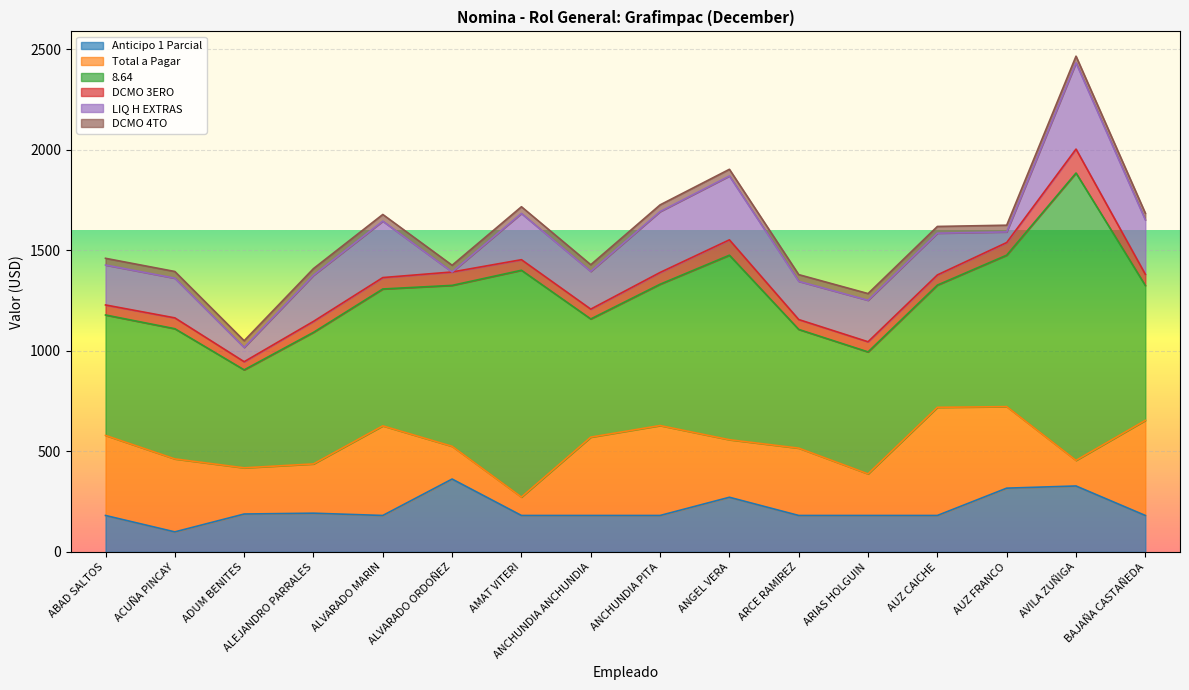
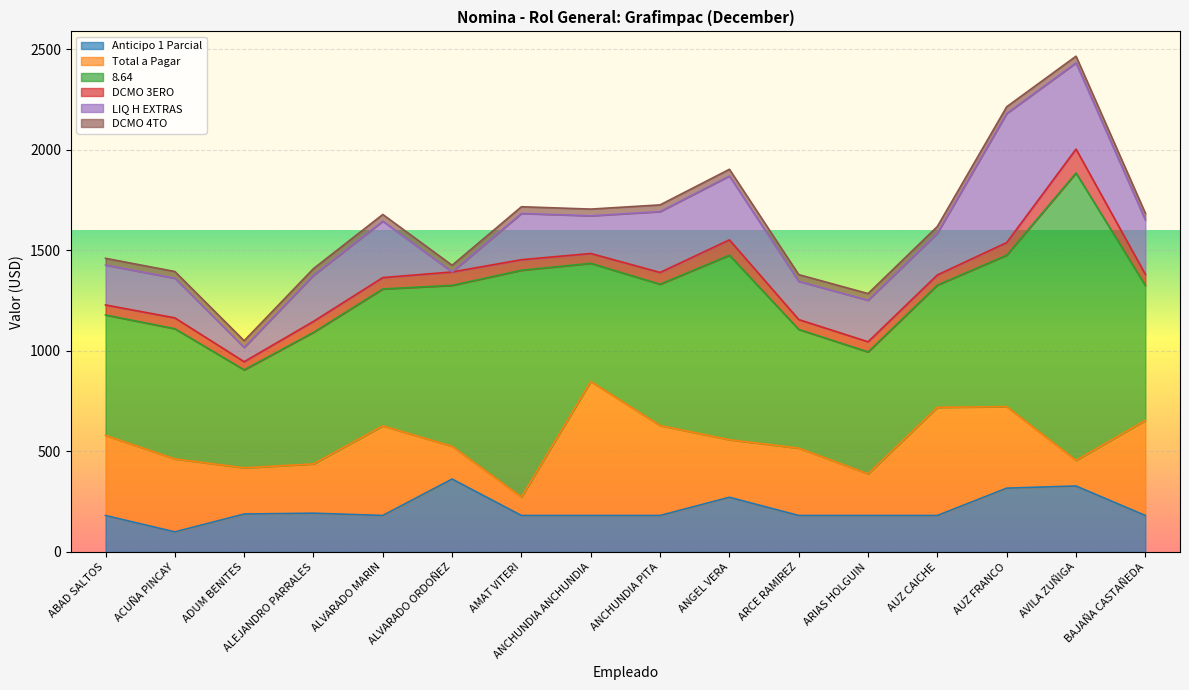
  {
    "Anticipo 1 Parcial": {
      "ABAD SALTOS": 180,
      "ACUÑA PINCAY": 100,
      "ADUM BENITES": 190,
      "ALEJANDRO PARRALES": 190,
      "ALVARADO MARIN": 180,
      "ALVARADO ORDOÑEZ": 360,
      "AMAT VITERI": 180,
      "ANCHUNDIA ANCHUNDIA": 180,
      "ANCHUNDIA PITA": 180,
      "ANGEL VERA": 270,
      "ARCE RAMIREZ": 180,
      "ARIAS HOLGUIN": 180,
      "AUZ CAICHE": 180,
      "AUZ FRANCO": 320,
      "AVILA ZUÑIGA": 330,
      "BAJAÑA CASTAÑEDA": 180
    },
    "Total a Pagar": {
      "ABAD SALTOS": 400,
      "ACUÑA PINCAY": 360,
      "ADUM BENITES": 230,
      "ALEJANDRO PARRALES": 240,
      "ALVARADO MARIN": 450,
      "ALVARADO ORDOÑEZ": 160,
      "AMAT VITERI": 90,
-     "ANCHUNDIA ANCHUNDIA": 390,
+     "ANCHUNDIA ANCHUNDIA": 670,
      "ANCHUNDIA PITA": 450,
      "ANGEL VERA": 290,
      "ARCE RAMIREZ": 330,
      "ARIAS HOLGUIN": 210,
      "AUZ CAICHE": 540,
      "AUZ FRANCO": 410,
      "AVILA ZUÑIGA": 130,
      "BAJAÑA CASTAÑEDA": 470
    },
    "8.64": {
      "ABAD SALTOS": 600,
      "ACUÑA PINCAY": 650,
      "ADUM BENITES": 490,
      "ALEJANDRO PARRALES": 650,
      "ALVARADO MARIN": 680,
      "ALVARADO ORDOÑEZ": 800,
      "AMAT VITERI": 1130,
      "ANCHUNDIA ANCHUNDIA": 590,
      "ANCHUNDIA PITA": 700,
      "ANGEL VERA": 920,
      "ARCE RAMIREZ": 590,
      "ARIAS HOLGUIN": 610,
      "AUZ CAICHE": 610,
      "AUZ FRANCO": 750,
      "AVILA ZUÑIGA": 1430,
      "BAJAÑA CASTAÑEDA": 670
    },
    "DCMO 3ERO": {
      "ABAD SALTOS": 50,
      "ACUÑA PINCAY": 50,
      "ADUM BENITES": 40,
      "ALEJANDRO PARRALES": 50,
      "ALVARADO MARIN": 60,
      "AMAT VITERI": 50,
      "ANCHUNDIA ANCHUNDIA": 50,
      "ANCHUNDIA PITA": 60,
      "ANGEL VERA": 80,
      "ARCE RAMIREZ": 50,
      "ARIAS HOLGUIN": 50,
      "AUZ CAICHE": 50,
      "AUZ FRANCO": 60,
      "AVILA ZUÑIGA": 120,
      "BAJAÑA CASTAÑEDA": 60
    },
    "LIQ H EXTRAS": {
      "ABAD SALTOS": 200,
      "ACUÑA PINCAY": 200,
      "ADUM BENITES": 70,
      "ALEJANDRO PARRALES": 230,
      "ALVARADO MARIN": 280,
      "AMAT VITERI": 230,
      "ANCHUNDIA ANCHUNDIA": 190,
      "ANCHUNDIA PITA": 300,
      "ANGEL VERA": 320,
      "ARCE RAMIREZ": 190,
      "ARIAS HOLGUIN": 210,
      "AUZ CAICHE": 210,
-     "AUZ FRANCO": 50,
+     "AUZ FRANCO": 640,
      "AVILA ZUÑIGA": 430,
      "BAJAÑA CASTAÑEDA": 270
    },
    "DCMO 4TO": {
      "ABAD SALTOS": 30,
      "ACUÑA PINCAY": 30,
      "ADUM BENITES": 30,
      "ALEJANDRO PARRALES": 30,
      "ALVARADO MARIN": 30,
      "ALVARADO ORDOÑEZ": 30,
      "AMAT VITERI": 30,
      "ANCHUNDIA ANCHUNDIA": 30,
      "ANCHUNDIA PITA": 30,
      "ANGEL VERA": 30,
      "ARCE RAMIREZ": 30,
      "ARIAS HOLGUIN": 30,
      "AUZ CAICHE": 30,
      "AUZ FRANCO": 30,
      "AVILA ZUÑIGA": 30,
      "BAJAÑA CASTAÑEDA": 30
    }
  }
